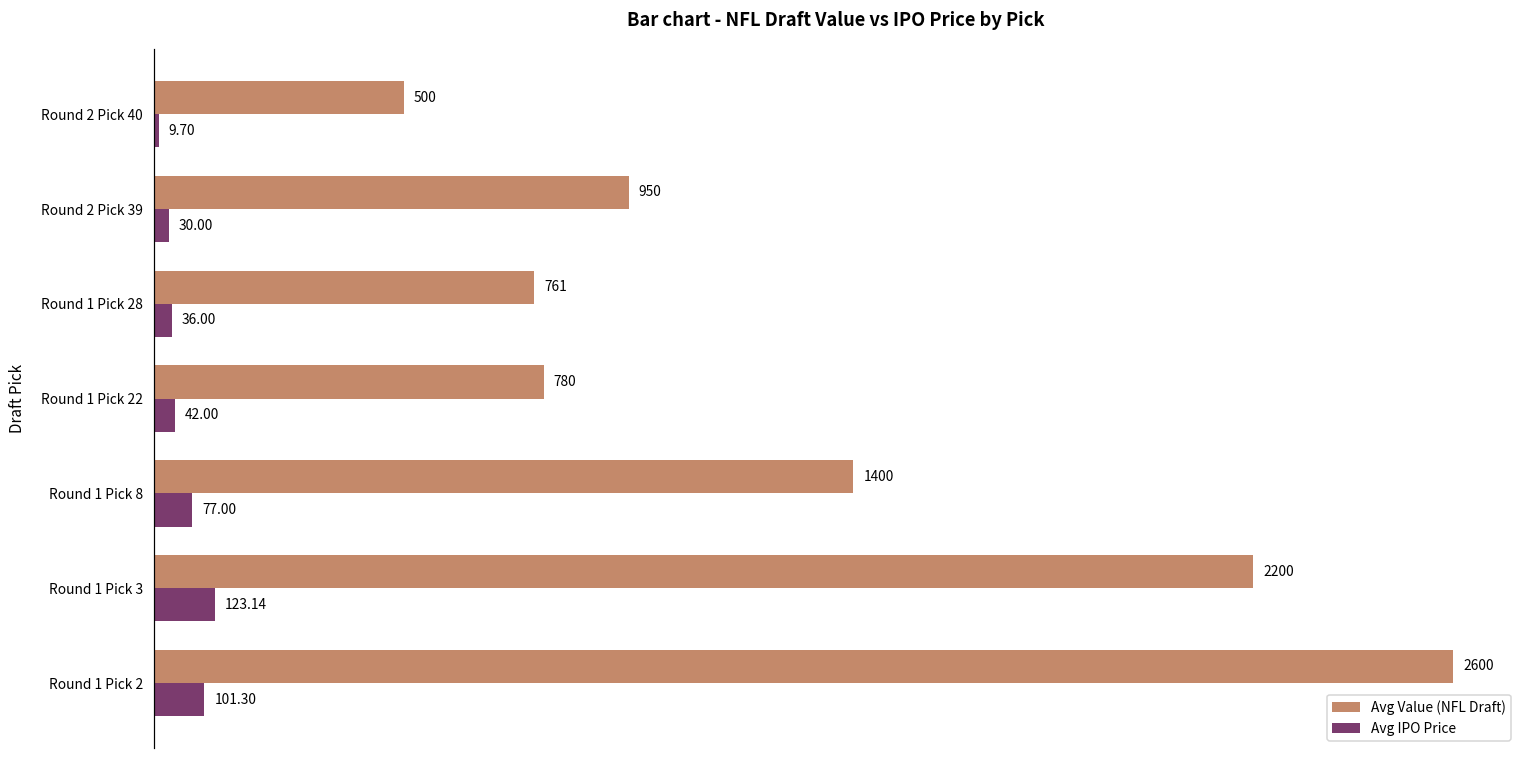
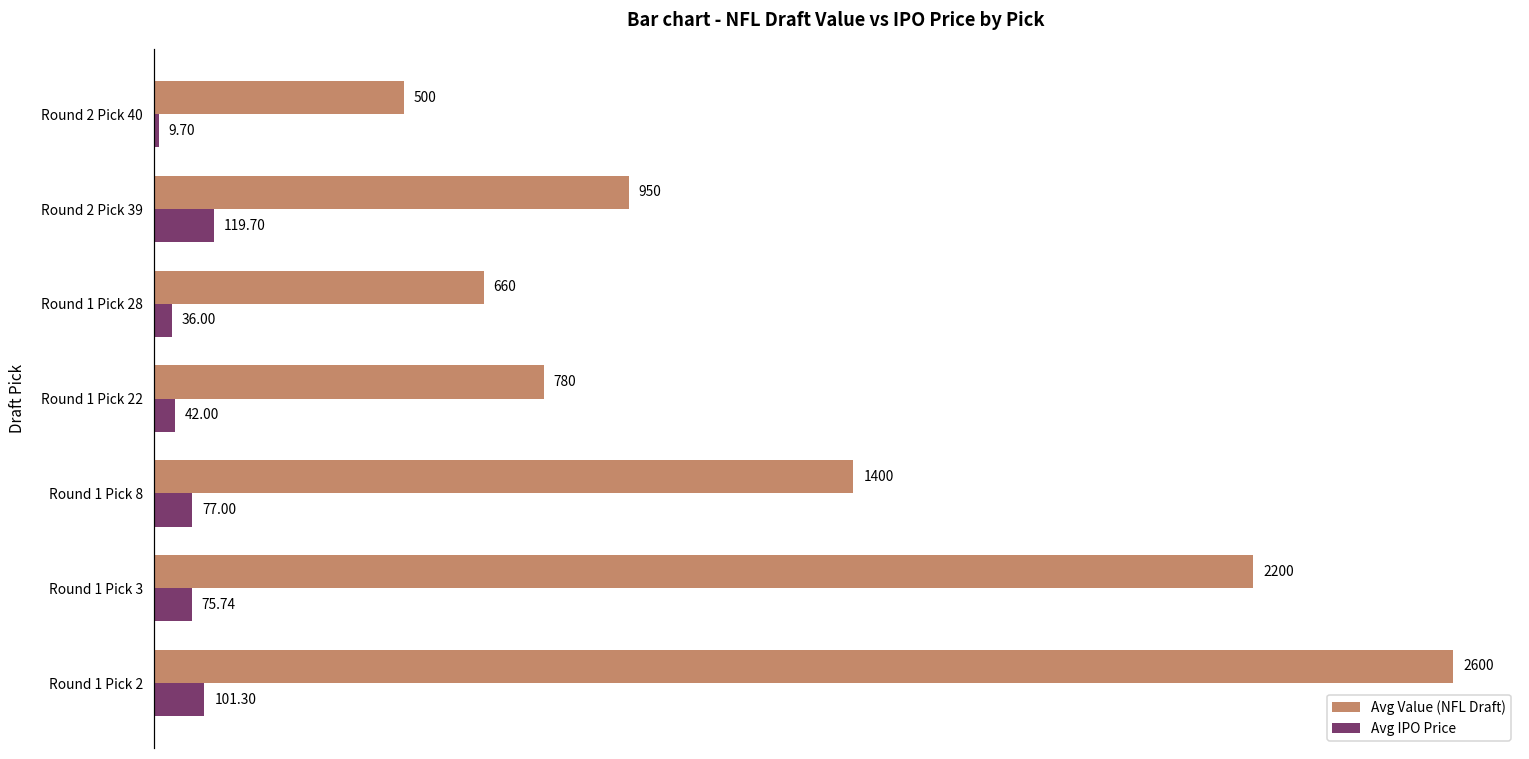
  {
    "Avg Value (NFL Draft)": {
      "Round 2 Pick 40": 500,
      "Round 2 Pick 39": 950,
-     "Round 1 Pick 28": 761,
+     "Round 1 Pick 28": 660,
      "Round 1 Pick 22": 780,
      "Round 1 Pick 8": 1400,
      "Round 1 Pick 3": 2200,
      "Round 1 Pick 2": 2600
    },
    "Avg IPO Price": {
      "Round 2 Pick 40": 9.70,
-     "Round 2 Pick 39": 30.00,
+     "Round 2 Pick 39": 119.70,
      "Round 1 Pick 28": 36.00,
      "Round 1 Pick 22": 42.00,
      "Round 1 Pick 8": 77.00,
-     "Round 1 Pick 3": 123.14,
+     "Round 1 Pick 3": 75.74,
      "Round 1 Pick 2": 101.30
    }
  }
